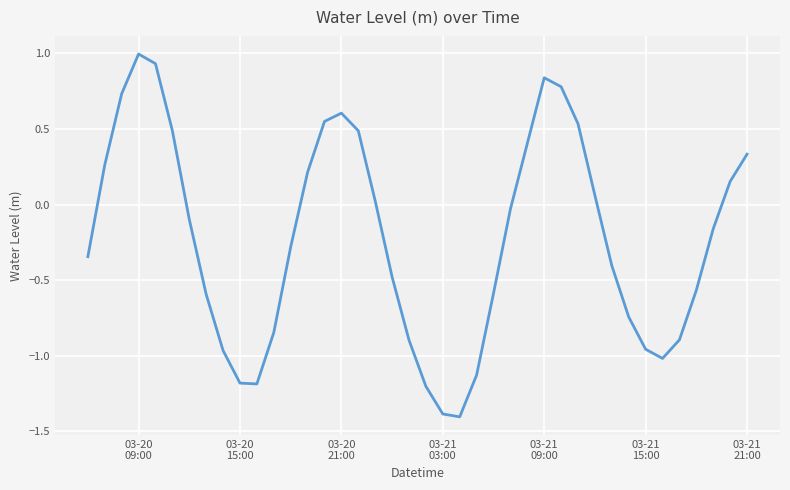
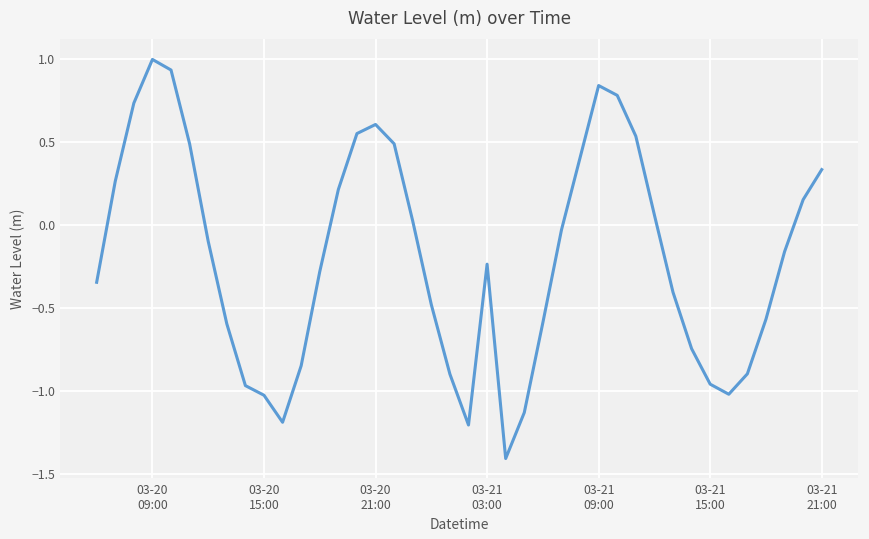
  {
    "03-20 09:00": 1.00,
-   "03-20 15:00": -1.18,
+   "03-20 15:00": -1.02,
    "03-20 21:00": 0.60,
-   "03-21 03:00": -1.39,
+   "03-21 03:00": -0.24,
    "03-21 09:00": 0.84,
    "03-21 15:00": -0.96,
    "03-21 21:00": 0.33
  }
